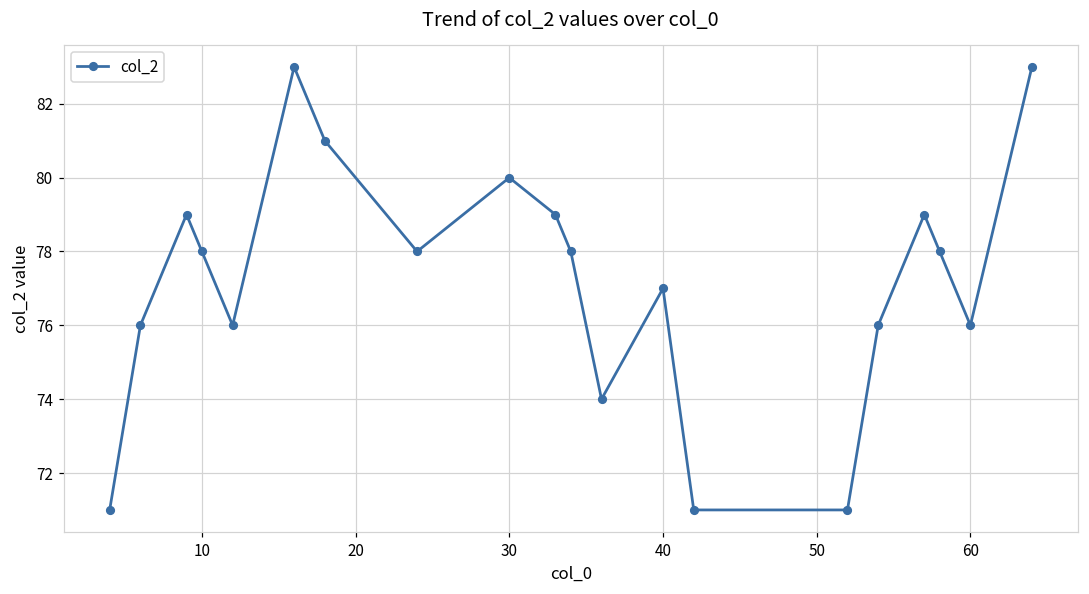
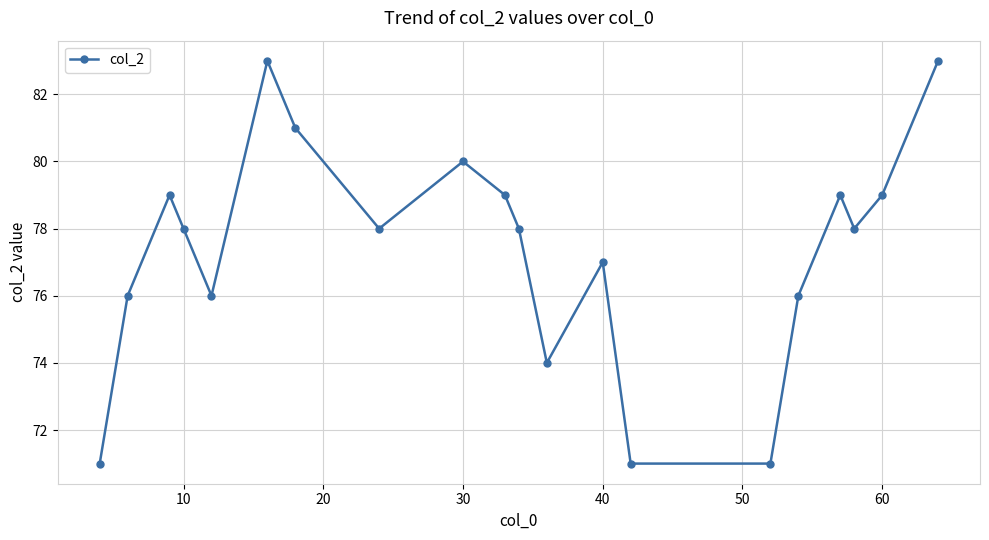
  {
    "10": 78,
    "30": 80,
    "40": 77,
-   "60": 76
+   "60": 79
  }
